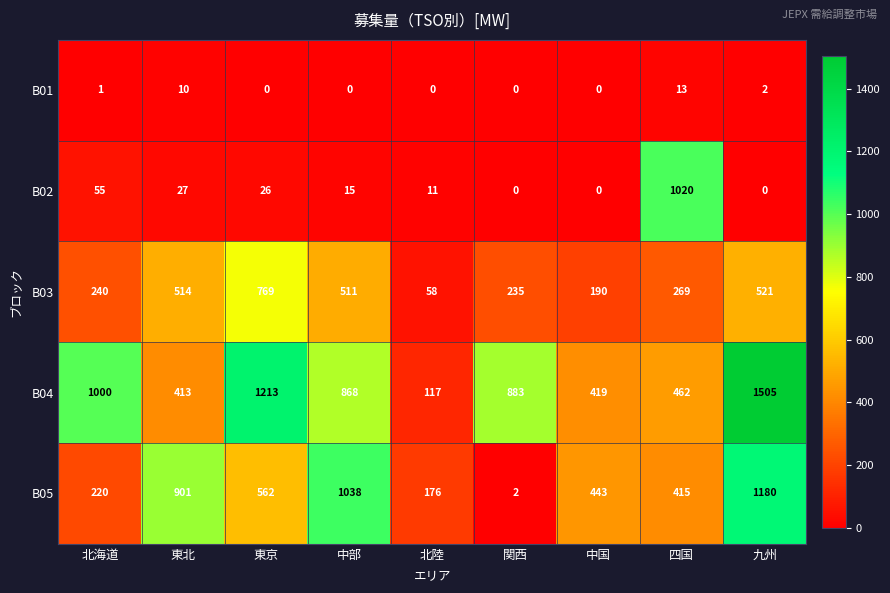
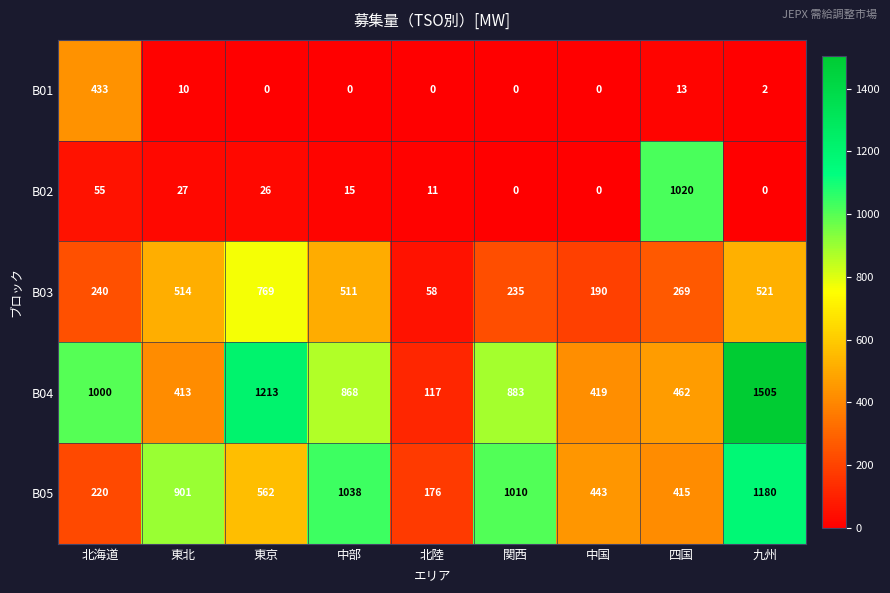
  {
    "B01": {
-     "北海道": 1,
+     "北海道": 433,
      "東北": 10,
      "東京": 0,
      "中部": 0,
      "北陸": 0,
      "関西": 0,
      "中国": 0,
      "四国": 13,
      "九州": 2
    },
    "B02": {
      "北海道": 55,
      "東北": 27,
      "東京": 26,
      "中部": 15,
      "北陸": 11,
      "関西": 0,
      "中国": 0,
      "四国": 1020,
      "九州": 0
    },
    "B03": {
      "北海道": 240,
      "東北": 514,
      "東京": 769,
      "中部": 511,
      "北陸": 58,
      "関西": 235,
      "中国": 190,
      "四国": 269,
      "九州": 521
    },
    "B04": {
      "北海道": 1000,
      "東北": 413,
      "東京": 1213,
      "中部": 868,
      "北陸": 117,
      "関西": 883,
      "中国": 419,
      "四国": 462,
      "九州": 1505
    },
    "B05": {
      "北海道": 220,
      "東北": 901,
      "東京": 562,
      "中部": 1038,
      "北陸": 176,
-     "関西": 2,
+     "関西": 1010,
      "中国": 443,
      "四国": 415,
      "九州": 1180
    }
  }
